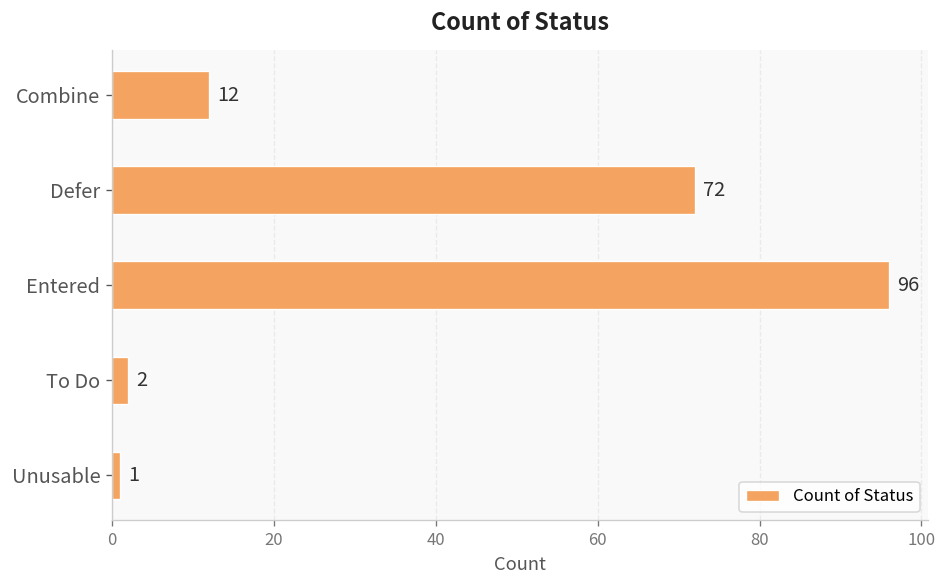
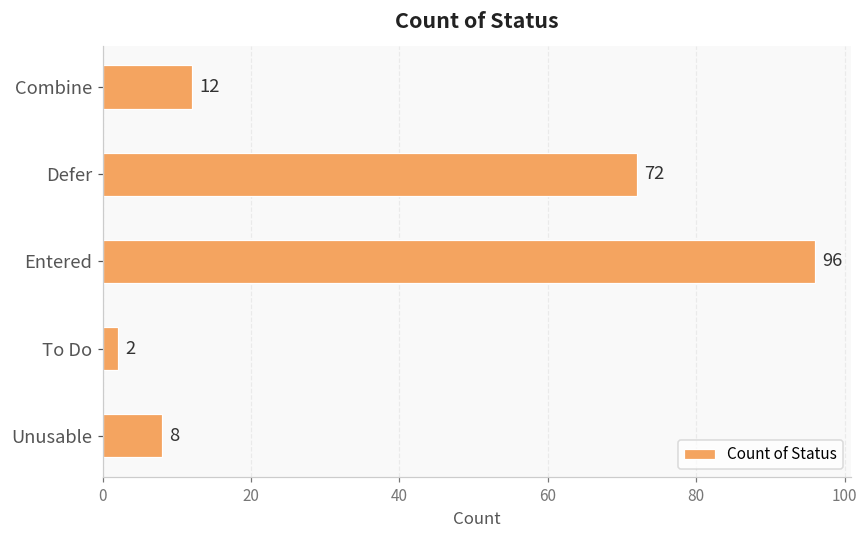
  {
    "Combine": 12,
    "Defer": 72,
    "Entered": 96,
    "To Do": 2,
-   "Unusable": 1
+   "Unusable": 8
  }
